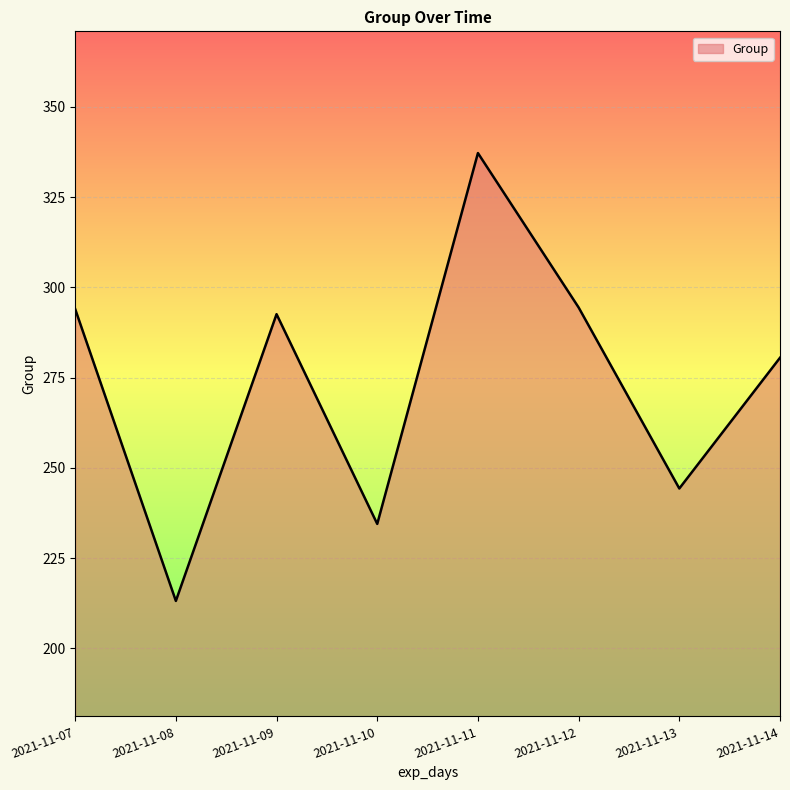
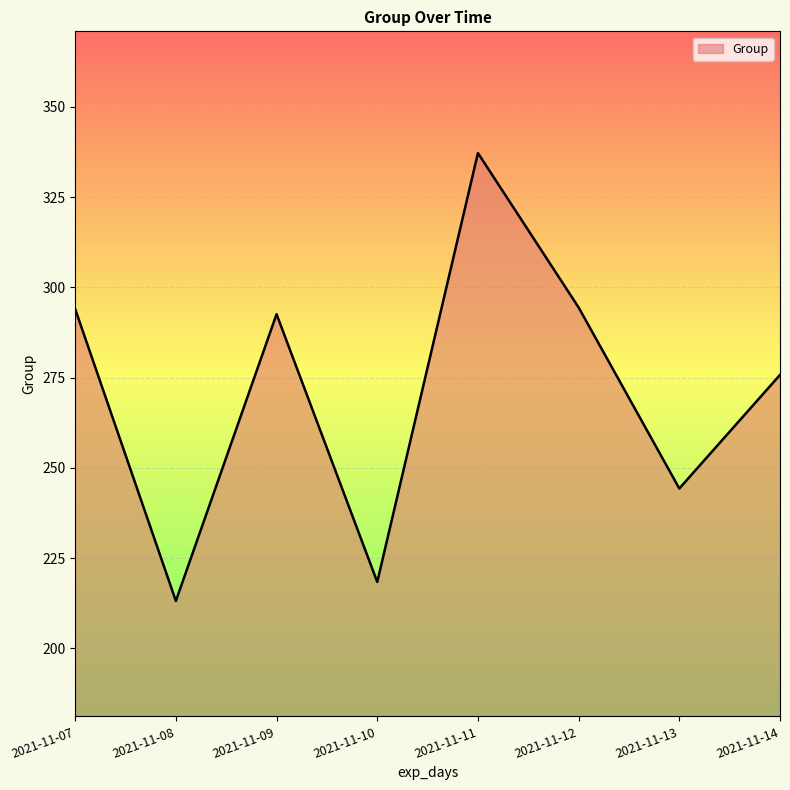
  {
    "2021-11-07": 294,
    "2021-11-08": 213,
    "2021-11-09": 293,
-   "2021-11-10": 234,
+   "2021-11-10": 218,
    "2021-11-11": 337,
    "2021-11-12": 294,
    "2021-11-13": 244,
-   "2021-11-14": 281
+   "2021-11-14": 276
  }
